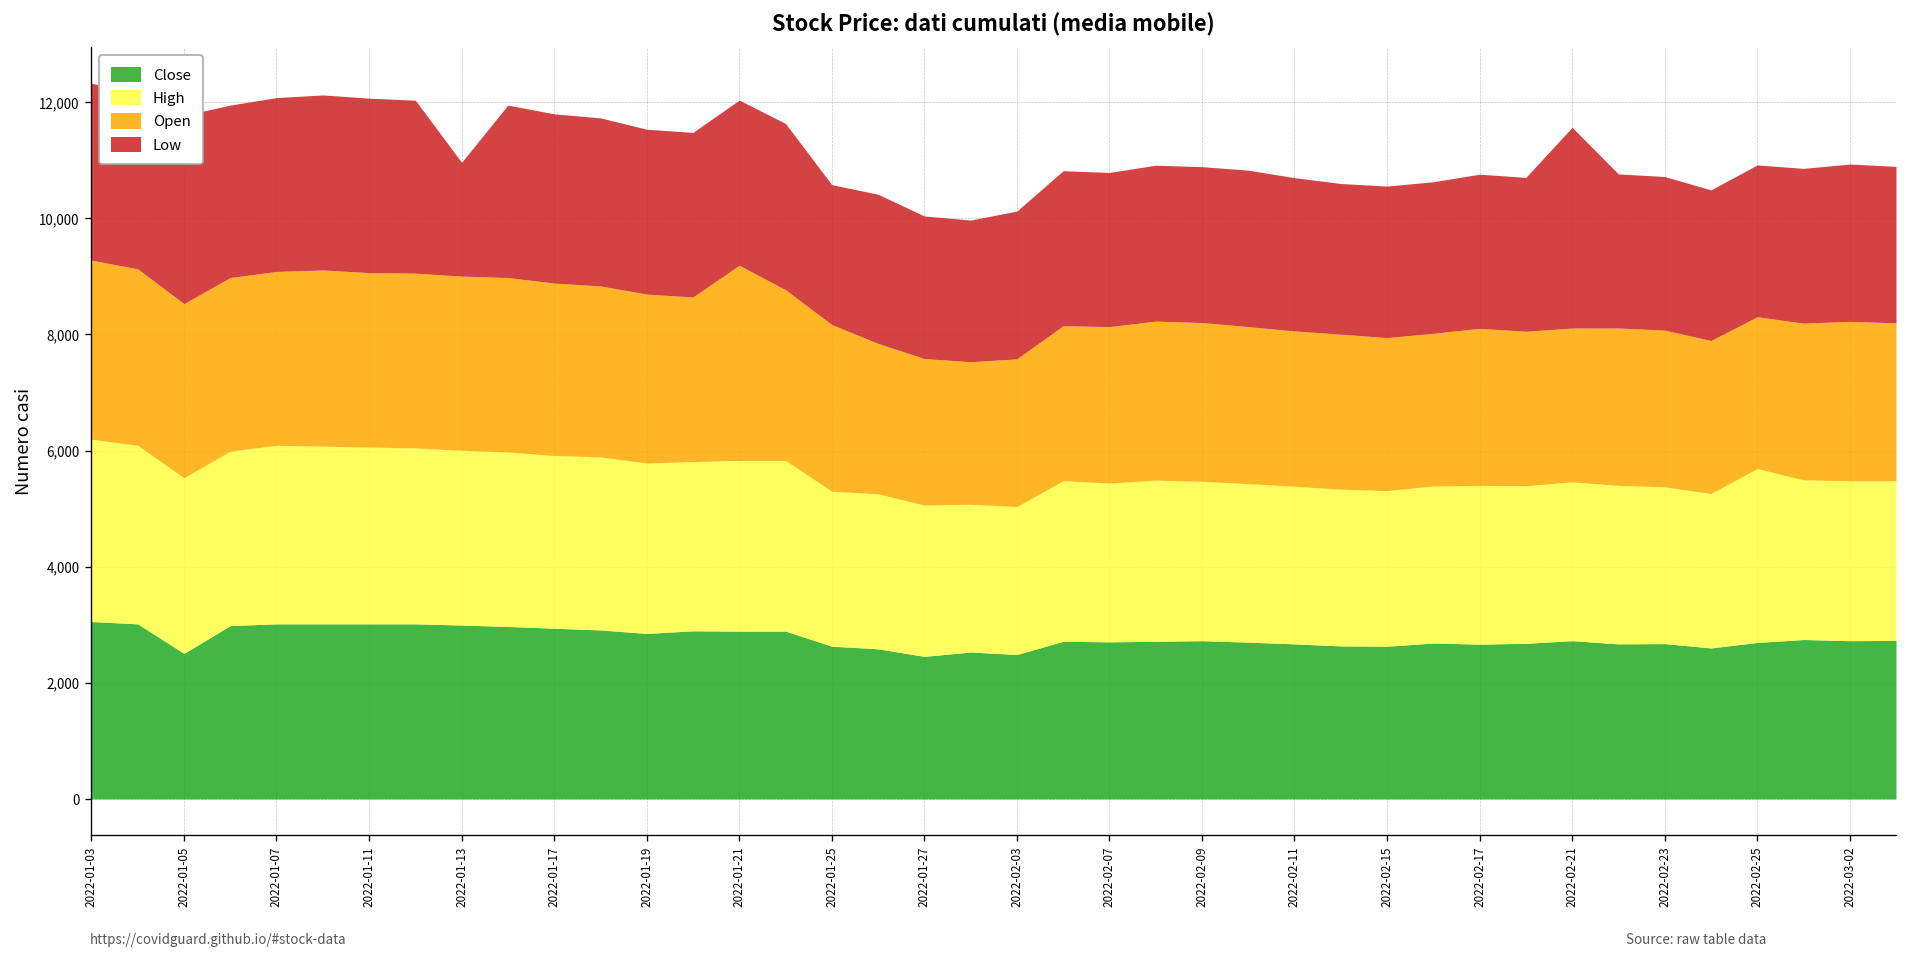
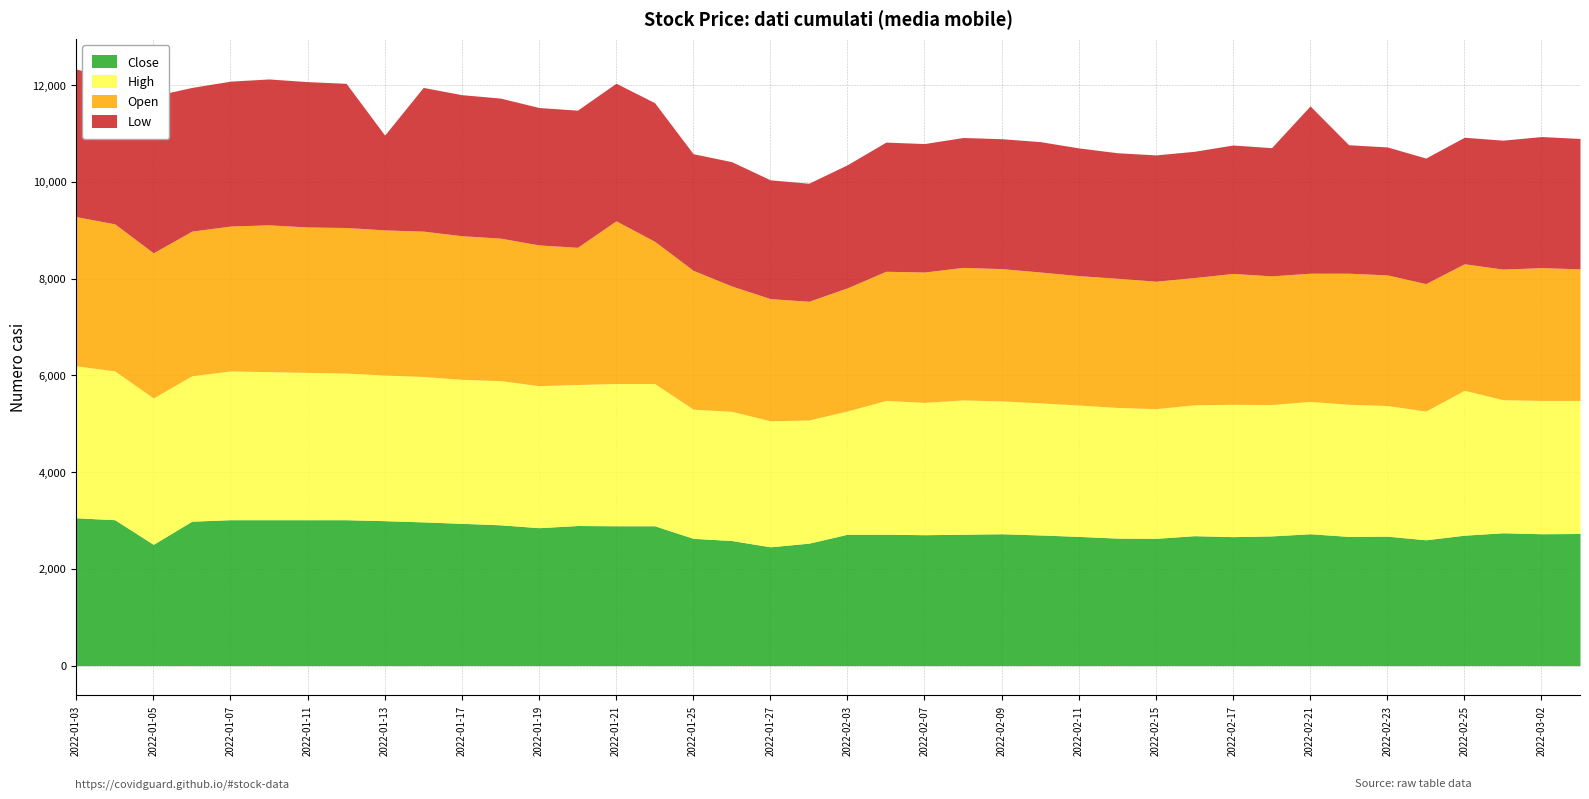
  {
    "Close": {
      "2022-01-03": "3,100",
      "2022-01-05": "2,500",
      "2022-01-07": "3,000",
      "2022-01-11": "3,000",
      "2022-01-13": "3,000",
      "2022-01-17": "2,900",
      "2022-01-19": "2,900",
      "2022-01-21": "2,900",
      "2022-01-25": "2,600",
      "2022-01-27": "2,500",
-     "2022-02-03": "2,500",
+     "2022-02-03": "2,700",
      "2022-02-07": "2,700",
      "2022-02-09": "2,700",
      "2022-02-11": "2,700",
      "2022-02-15": "2,600",
      "2022-02-17": "2,700",
      "2022-02-21": "2,700",
      "2022-02-23": "2,700",
      "2022-02-25": "2,700",
      "2022-03-02": "2,700"
    },
    "High": {
      "2022-01-03": "3,100",
      "2022-01-05": "3,000",
      "2022-01-07": "3,100",
      "2022-01-11": "3,000",
      "2022-01-13": "3,000",
      "2022-01-17": "3,000",
      "2022-01-19": "2,900",
      "2022-01-21": "2,900",
      "2022-01-25": "2,700",
      "2022-01-27": "2,600",
      "2022-02-03": "2,500",
      "2022-02-07": "2,700",
      "2022-02-09": "2,700",
      "2022-02-11": "2,700",
      "2022-02-15": "2,700",
      "2022-02-17": "2,700",
      "2022-02-21": "2,700",
      "2022-02-23": "2,700",
      "2022-02-25": "3,000",
      "2022-03-02": "2,800"
    },
    "Open": {
      "2022-01-03": "3,100",
      "2022-01-05": "3,000",
      "2022-01-07": "3,000",
      "2022-01-11": "3,000",
      "2022-01-13": "3,000",
      "2022-01-17": "3,000",
      "2022-01-19": "2,900",
      "2022-01-21": "3,400",
      "2022-01-25": "2,900",
      "2022-01-27": "2,500",
      "2022-02-03": "2,500",
      "2022-02-07": "2,700",
      "2022-02-09": "2,700",
      "2022-02-11": "2,700",
      "2022-02-15": "2,600",
      "2022-02-17": "2,700",
      "2022-02-21": "2,700",
      "2022-02-23": "2,700",
      "2022-02-25": "2,600",
      "2022-03-02": "2,700"
    },
    "Low": {
      "2022-01-03": "3,100",
      "2022-01-07": "3,000",
      "2022-01-11": "3,000",
      "2022-01-13": "2,000",
      "2022-01-17": "2,900",
      "2022-01-19": "2,800",
      "2022-01-21": "2,800",
      "2022-01-25": "2,400",
      "2022-01-27": "2,500",
      "2022-02-03": "2,500",
      "2022-02-07": "2,700",
      "2022-02-09": "2,700",
      "2022-02-11": "2,600",
      "2022-02-15": "2,600",
      "2022-02-17": "2,700",
      "2022-02-21": "3,500",
      "2022-02-23": "2,600",
      "2022-02-25": "2,600",
      "2022-03-02": "2,700"
    }
  }
